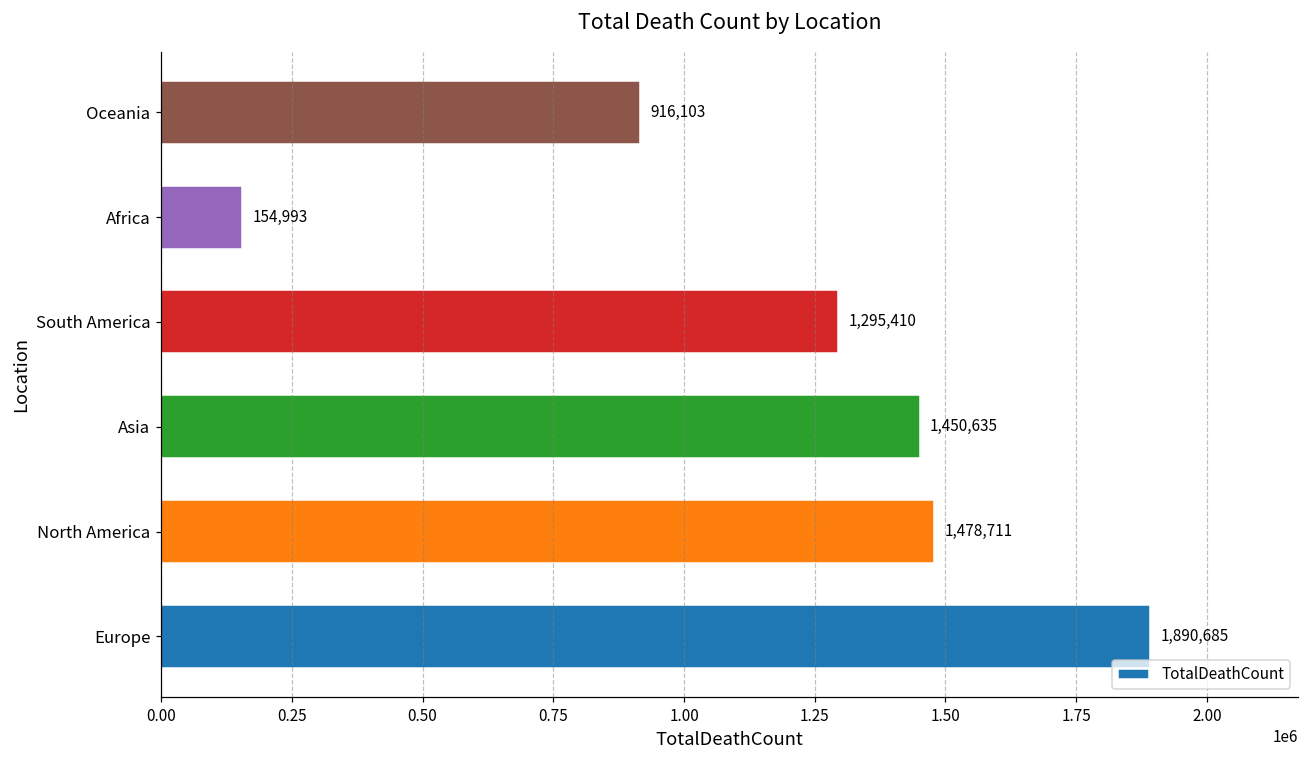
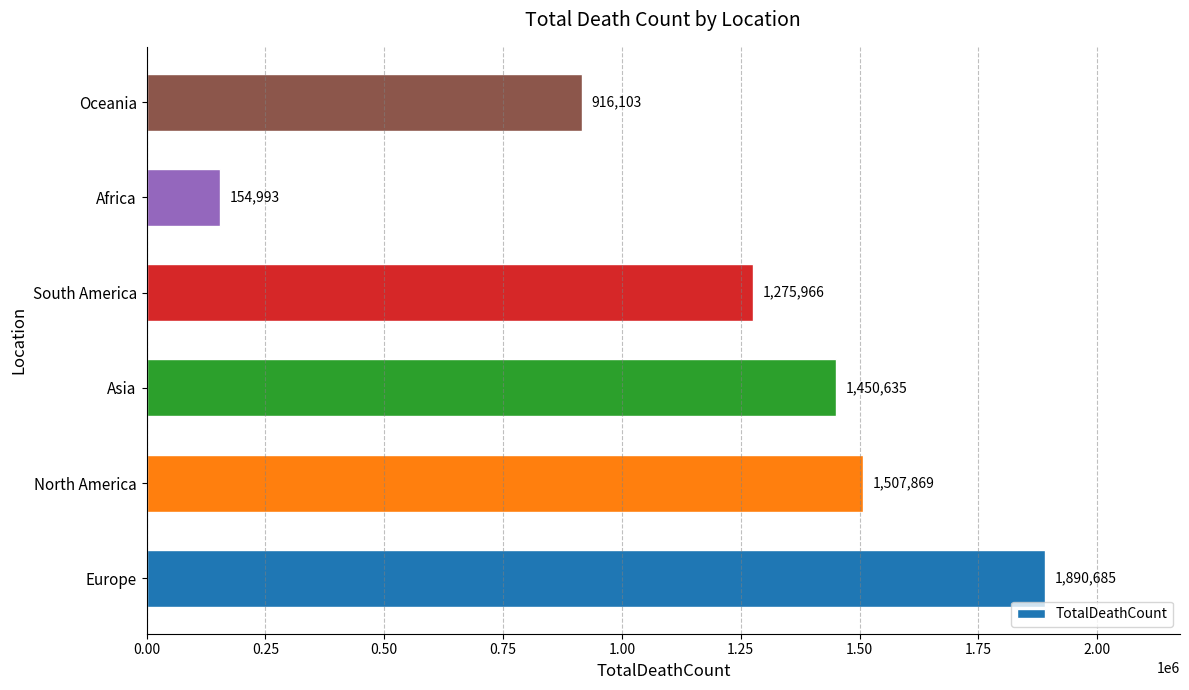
  {
    "Oceania": "916,103",
    "Africa": "154,993",
-   "South America": "1,295,410",
+   "South America": "1,275,966",
    "Asia": "1,450,635",
-   "North America": "1,478,711",
+   "North America": "1,507,869",
    "Europe": "1,890,685"
  }
